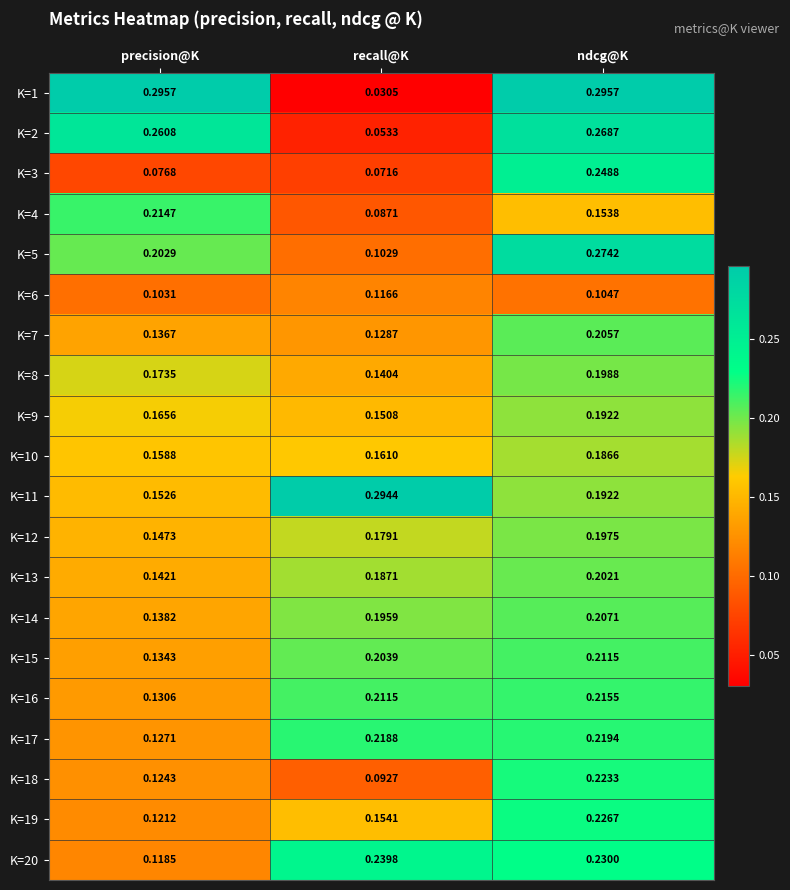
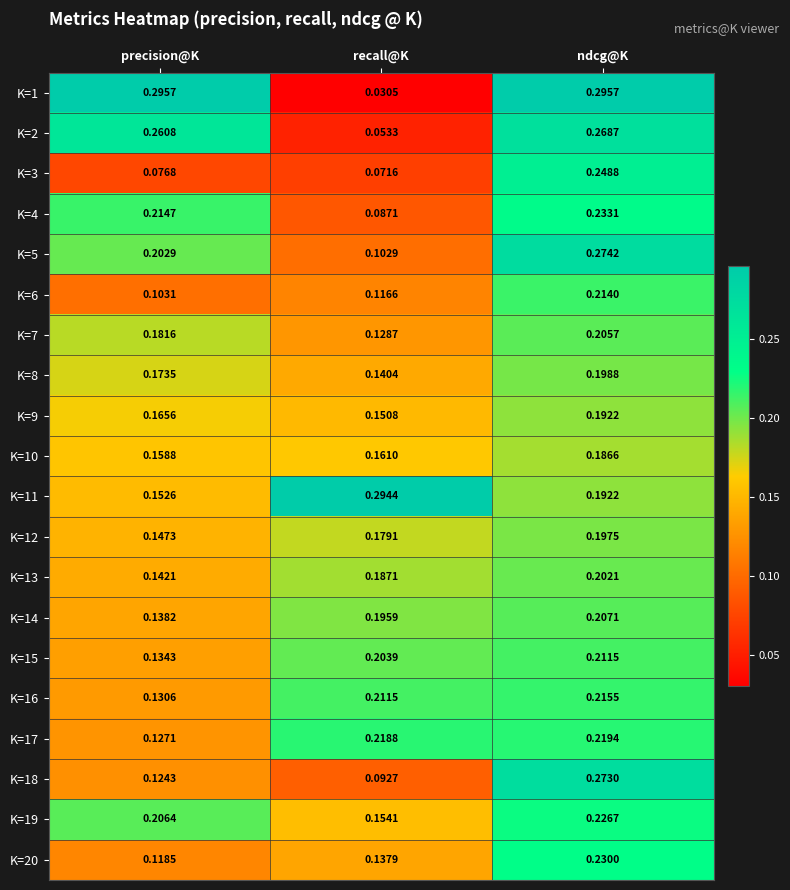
  {
    "K=1": {
      "precision@K": 0.2957,
      "recall@K": 0.0305,
      "ndcg@K": 0.2957
    },
    "K=2": {
      "precision@K": 0.2608,
      "recall@K": 0.0533,
      "ndcg@K": 0.2687
    },
    "K=3": {
      "precision@K": 0.0768,
      "recall@K": 0.0716,
      "ndcg@K": 0.2488
    },
    "K=4": {
      "precision@K": 0.2147,
      "recall@K": 0.0871,
-     "ndcg@K": 0.1538
+     "ndcg@K": 0.2331
    },
    "K=5": {
      "precision@K": 0.2029,
      "recall@K": 0.1029,
      "ndcg@K": 0.2742
    },
    "K=6": {
      "precision@K": 0.1031,
      "recall@K": 0.1166,
-     "ndcg@K": 0.1047
+     "ndcg@K": 0.2140
    },
    "K=7": {
-     "precision@K": 0.1367,
+     "precision@K": 0.1816,
      "recall@K": 0.1287,
      "ndcg@K": 0.2057
    },
    "K=8": {
      "precision@K": 0.1735,
      "recall@K": 0.1404,
      "ndcg@K": 0.1988
    },
    "K=9": {
      "precision@K": 0.1656,
      "recall@K": 0.1508,
      "ndcg@K": 0.1922
    },
    "K=10": {
      "precision@K": 0.1588,
      "recall@K": 0.1610,
      "ndcg@K": 0.1866
    },
    "K=11": {
      "precision@K": 0.1526,
      "recall@K": 0.2944,
      "ndcg@K": 0.1922
    },
    "K=12": {
      "precision@K": 0.1473,
      "recall@K": 0.1791,
      "ndcg@K": 0.1975
    },
    "K=13": {
      "precision@K": 0.1421,
      "recall@K": 0.1871,
      "ndcg@K": 0.2021
    },
    "K=14": {
      "precision@K": 0.1382,
      "recall@K": 0.1959,
      "ndcg@K": 0.2071
    },
    "K=15": {
      "precision@K": 0.1343,
      "recall@K": 0.2039,
      "ndcg@K": 0.2115
    },
    "K=16": {
      "precision@K": 0.1306,
      "recall@K": 0.2115,
      "ndcg@K": 0.2155
    },
    "K=17": {
      "precision@K": 0.1271,
      "recall@K": 0.2188,
      "ndcg@K": 0.2194
    },
    "K=18": {
      "precision@K": 0.1243,
      "recall@K": 0.0927,
-     "ndcg@K": 0.2233
+     "ndcg@K": 0.2730
    },
    "K=19": {
-     "precision@K": 0.1212,
+     "precision@K": 0.2064,
      "recall@K": 0.1541,
      "ndcg@K": 0.2267
    },
    "K=20": {
      "precision@K": 0.1185,
-     "recall@K": 0.2398,
+     "recall@K": 0.1379,
      "ndcg@K": 0.2300
    }
  }
